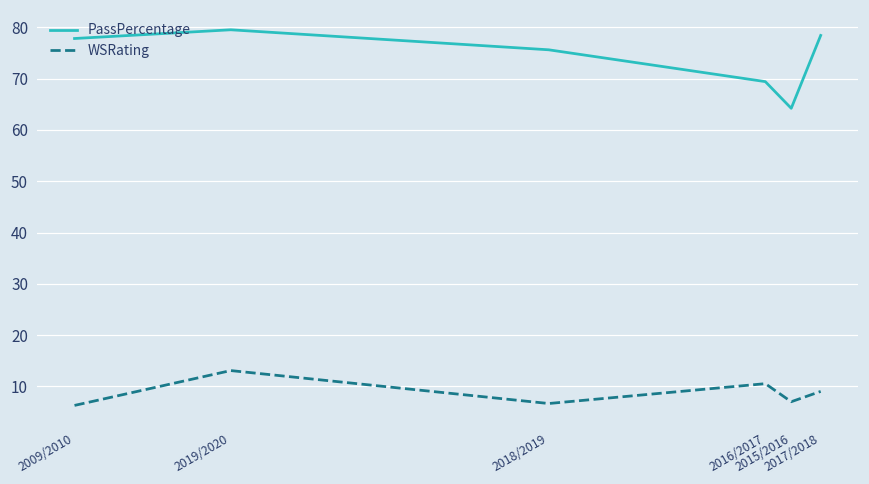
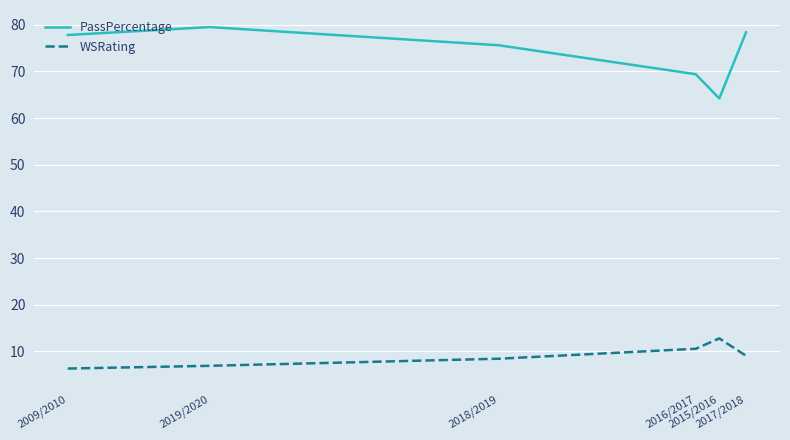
  {
    "PassPercentage": {
      "2019/2020": 80,
      "2018/2019": 76,
      "2016/2017": 69,
      "2015/2016": 64,
      "2017/2018": 78
    },
    "WSRating": {
      "2009/2010": 6,
-     "2019/2020": 13,
-     "2018/2019": 7,
+     "2019/2020": 7,
+     "2018/2019": 8,
      "2016/2017": 11,
-     "2015/2016": 7,
+     "2015/2016": 13,
      "2017/2018": 9
    }
  }
